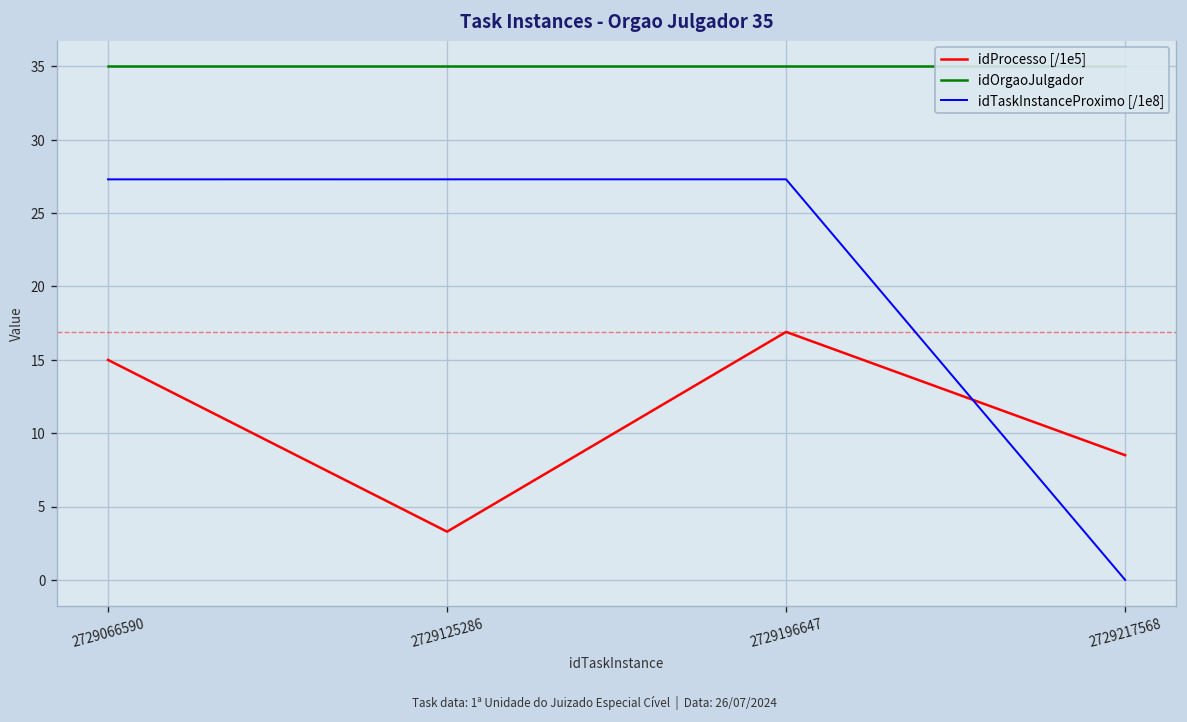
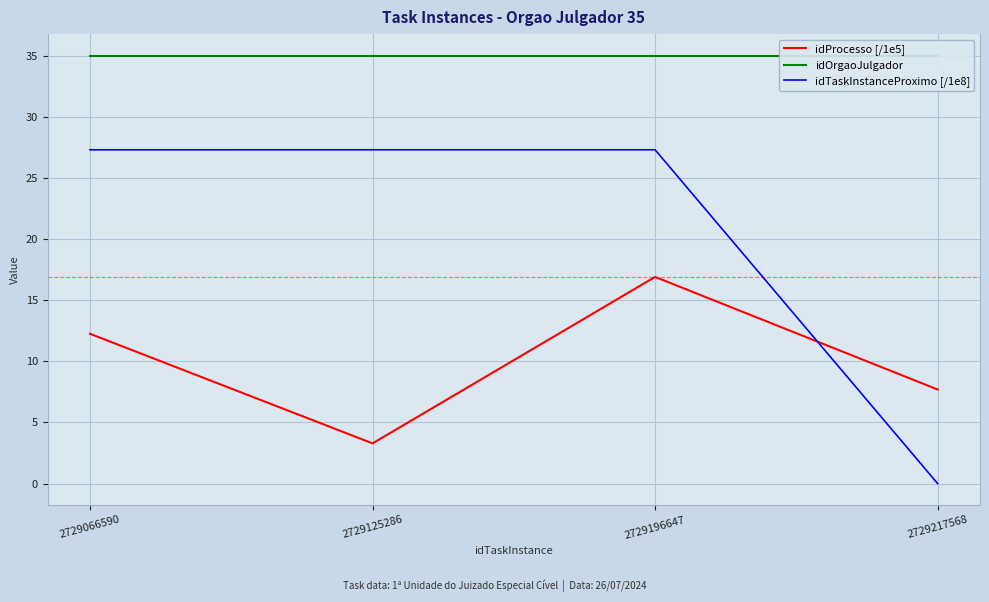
  {
    "idProcesso [/1e5]": {
-     "2729066590": 15.0,
+     "2729066590": 12.2,
      "2729125286": 3.3,
      "2729196647": 16.9,
-     "2729217568": 8.5
+     "2729217568": 7.7
    },
    "idOrgaoJulgador": {
      "2729066590": 35.0,
      "2729125286": 35.0,
      "2729196647": 35.0
    },
    "idTaskInstanceProximo [/1e8]": {
      "2729066590": 27.3,
      "2729125286": 27.3,
      "2729196647": 27.3,
      "2729217568": 0.0
    }
  }
